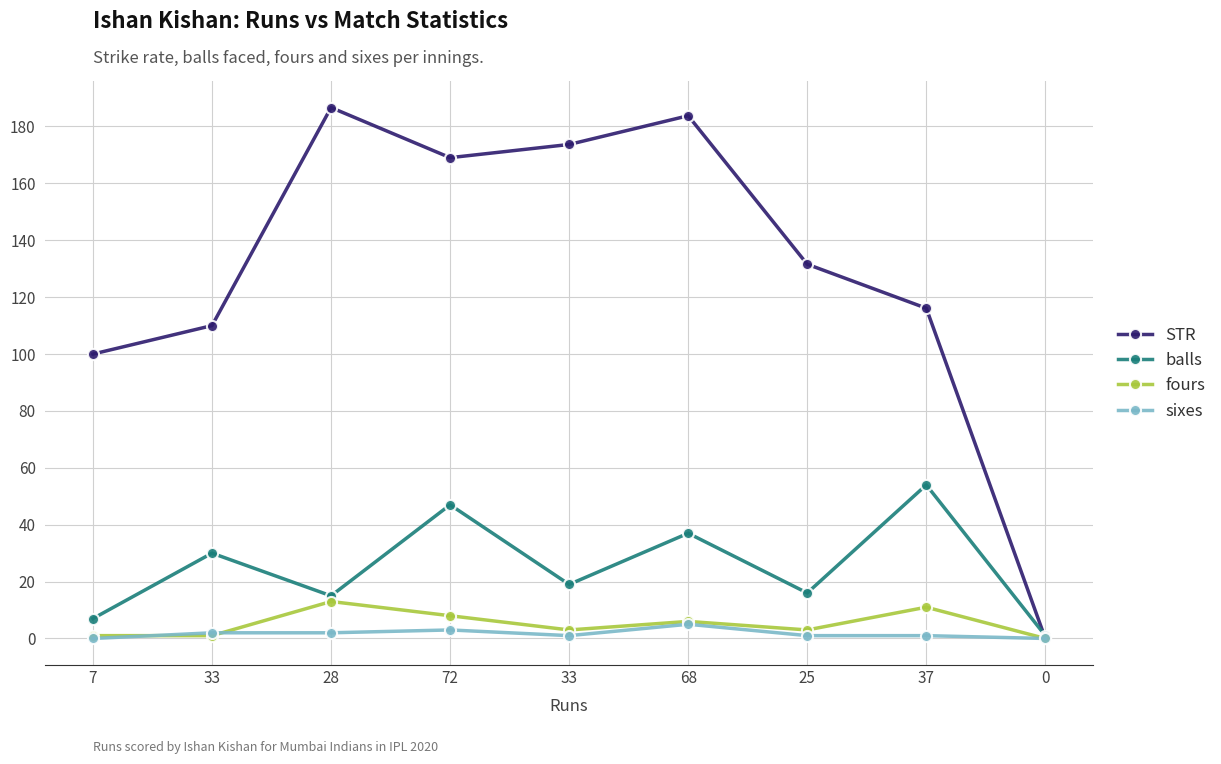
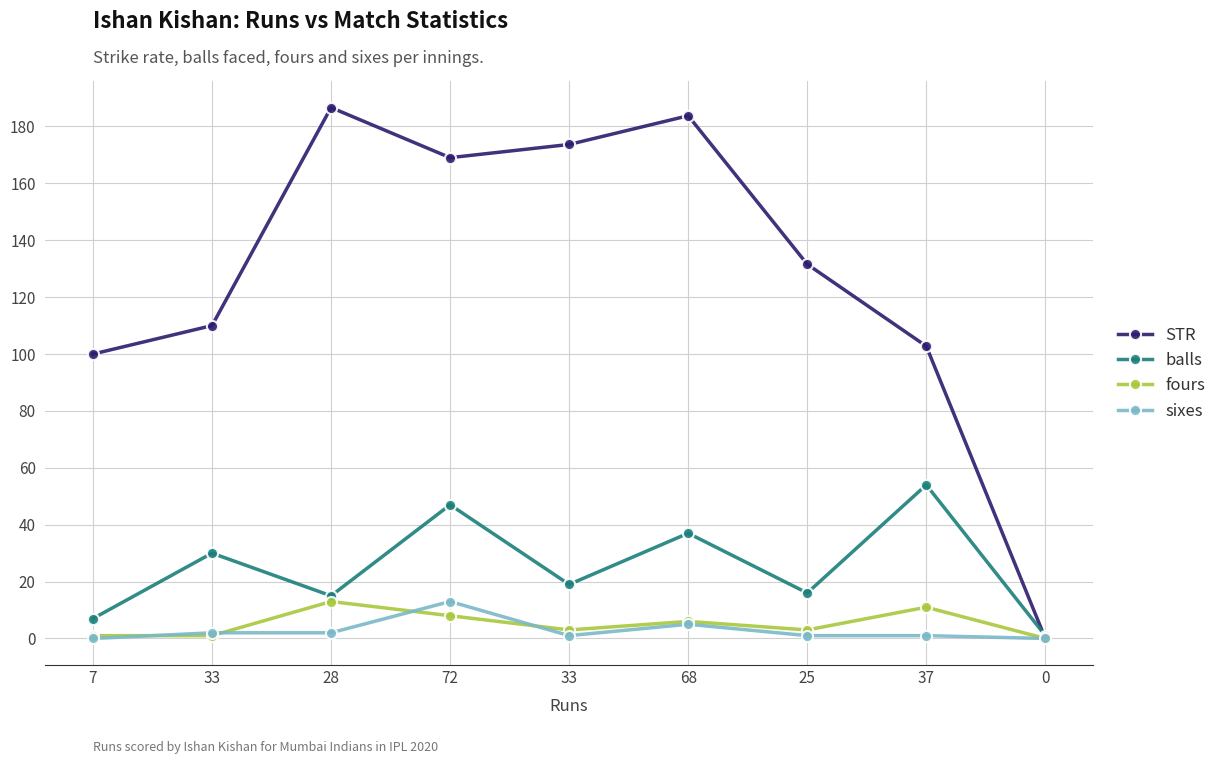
  {
    "STR": {
      "7": 100,
      "28": 187,
      "72": 169,
      "68": 184,
      "25": 132,
-     "37": 116
+     "37": 103
    },
    "balls": {
      "7": 7,
      "28": 15,
      "72": 47,
      "68": 37,
      "25": 16,
      "37": 54,
      "0": 1
    },
    "fours": {
      "7": 1,
      "28": 13,
      "72": 8,
      "68": 6,
      "25": 3,
      "37": 11
    },
    "sixes": {
      "7": 0,
      "28": 2,
-     "72": 3,
+     "72": 13,
      "68": 5,
      "25": 1,
      "37": 1
    }
  }
